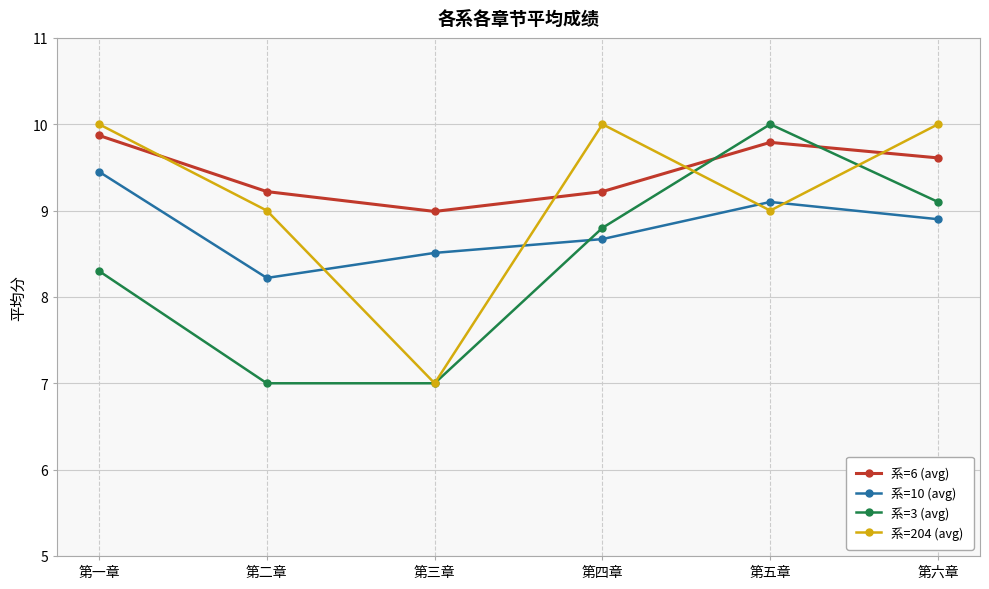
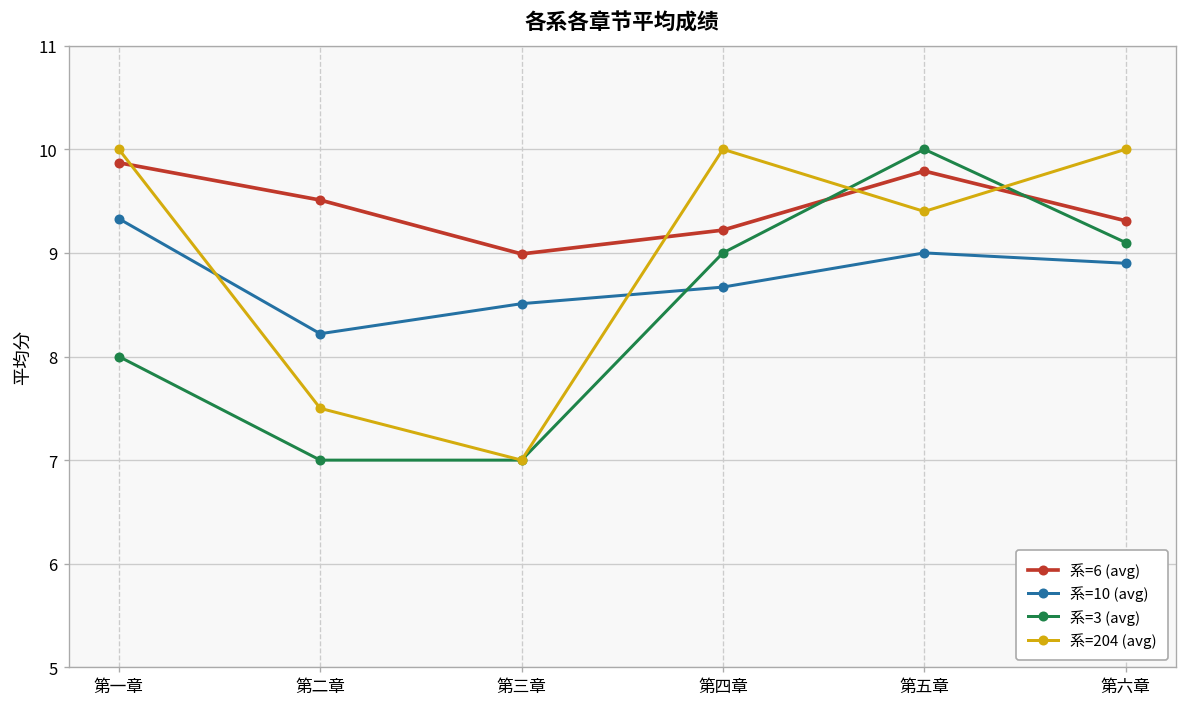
  {
    "系=6 (avg)": {
      "第一章": 9.9,
-     "第二章": 9.2,
+     "第二章": 9.5,
      "第三章": 9.0,
      "第四章": 9.2,
      "第五章": 9.8,
-     "第六章": 9.6
+     "第六章": 9.3
    },
    "系=10 (avg)": {
-     "第一章": 9.5,
+     "第一章": 9.3,
      "第二章": 8.2,
      "第三章": 8.5,
      "第四章": 8.7,
-     "第五章": 9.1,
+     "第五章": 9.0,
      "第六章": 8.9
    },
    "系=3 (avg)": {
-     "第一章": 8.3,
+     "第一章": 8.0,
      "第二章": 7.0,
-     "第四章": 8.8,
+     "第四章": 9.0,
      "第五章": 10.0,
      "第六章": 9.1
    },
    "系=204 (avg)": {
      "第一章": 10.0,
-     "第二章": 9.0,
+     "第二章": 7.5,
      "第四章": 10.0,
-     "第五章": 9.0,
+     "第五章": 9.4,
      "第六章": 10.0
    }
  }
